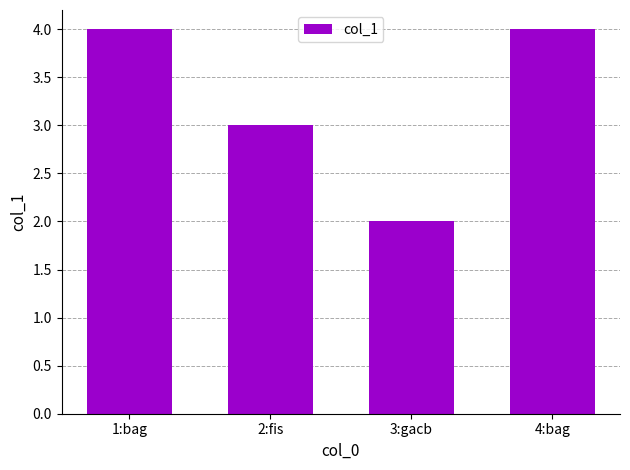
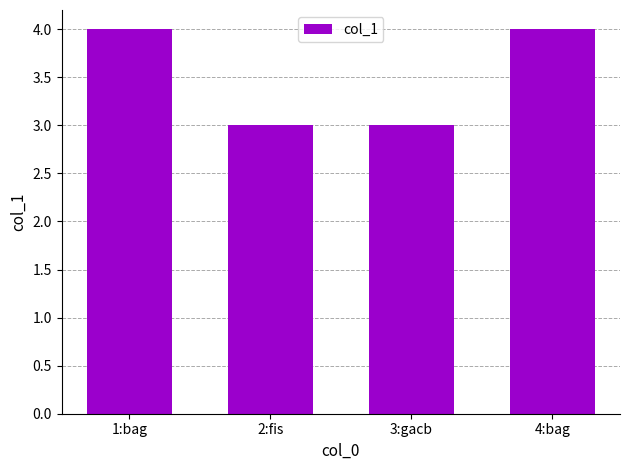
  {
    "1:bag": 4,
    "2:fis": 3,
-   "3:gacb": 2,
+   "3:gacb": 3,
    "4:bag": 4
  }
